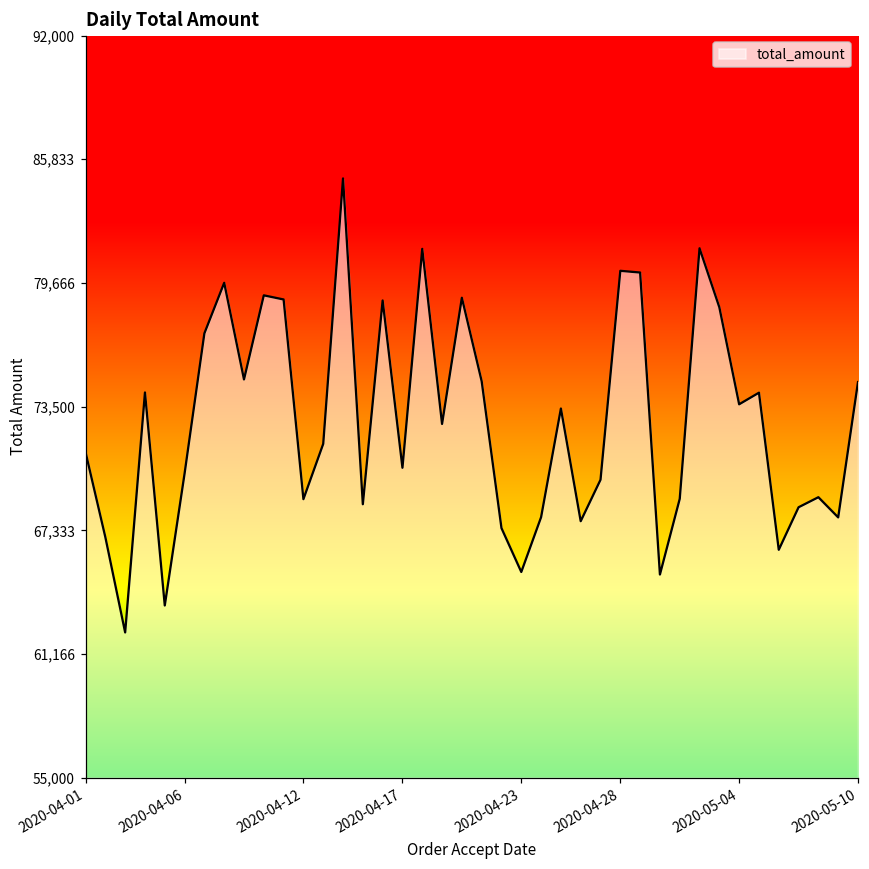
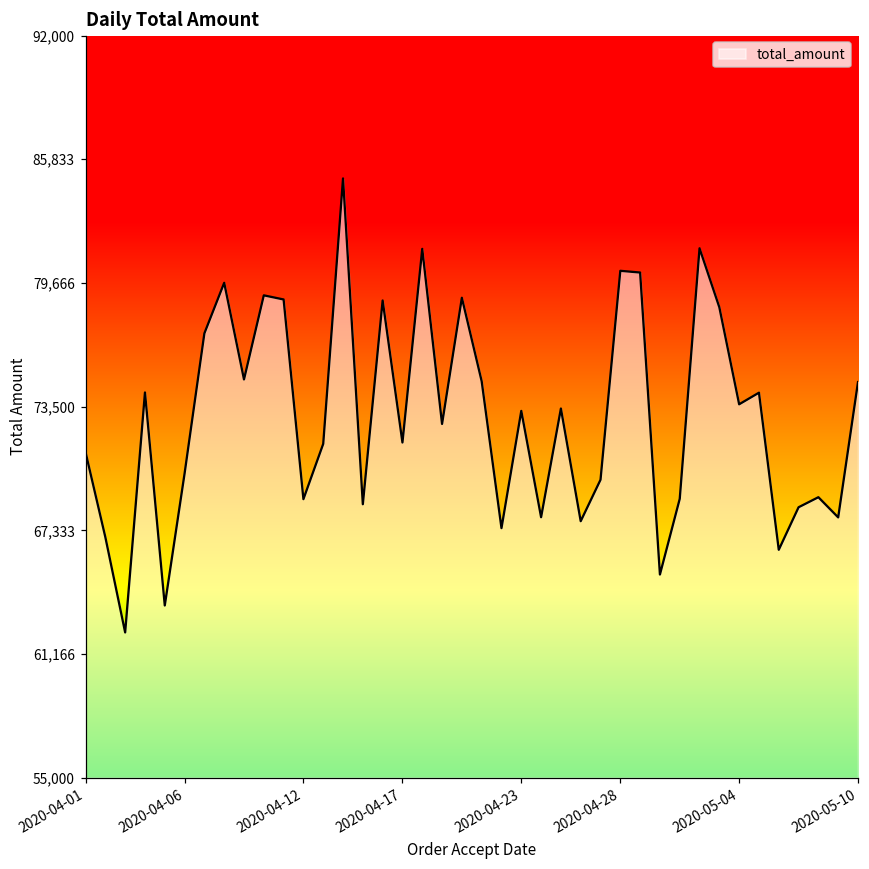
  {
    "2020-04-01": "71,200",
    "2020-04-06": "70,200",
    "2020-04-12": "68,900",
-   "2020-04-17": "70,500",
-   "2020-04-23": "65,300",
+   "2020-04-17": "71,700",
+   "2020-04-23": "73,300",
    "2020-04-28": "80,300",
    "2020-05-04": "73,600",
    "2020-05-10": "74,700"
  }
